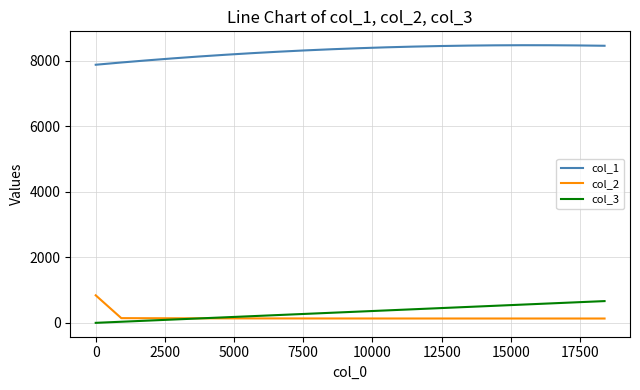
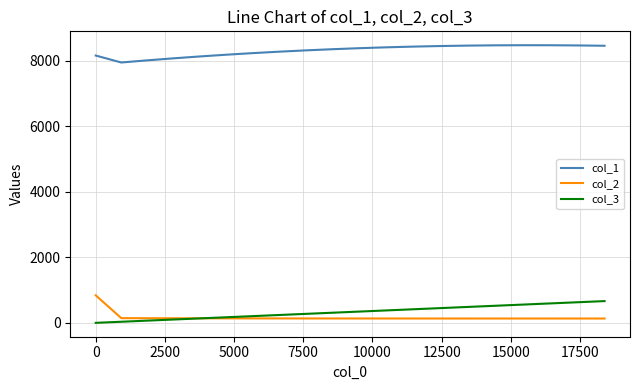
  {
    "col_1": {
-     "0": 7900
+     "0": 8200
    },
    "col_2": {
      "0": 800
    },
    "col_3": {
      "0": 0
    }
  }
